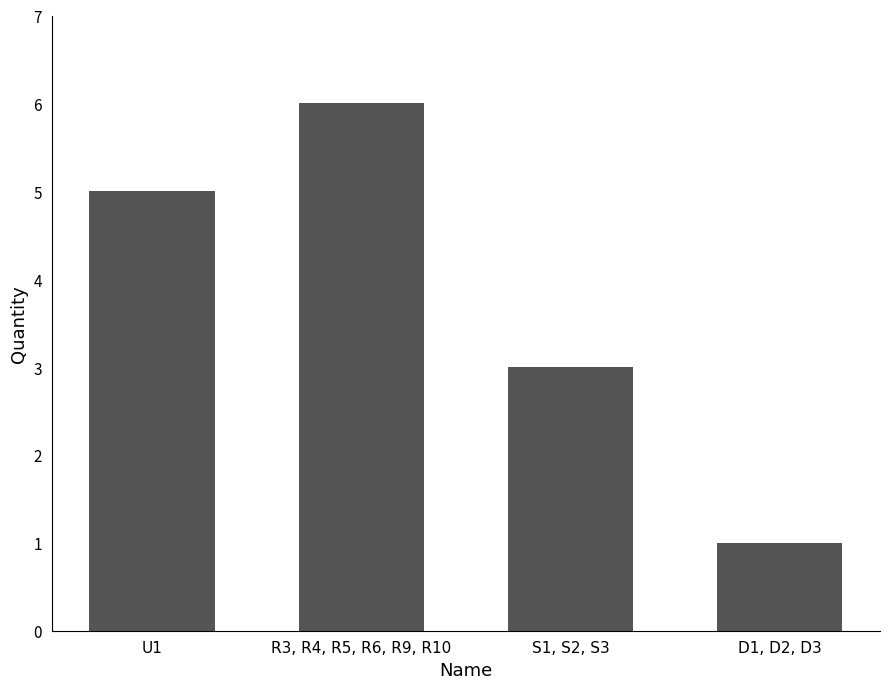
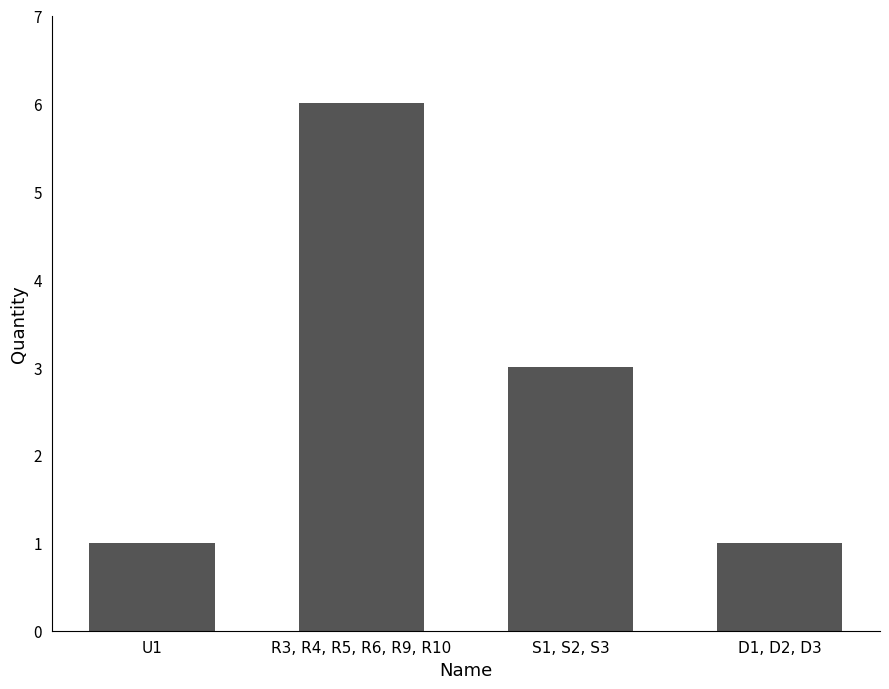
  {
-   "U1": 5,
+   "U1": 1,
    "R3, R4, R5, R6, R9, R10": 6,
    "S1, S2, S3": 3,
    "D1, D2, D3": 1
  }
